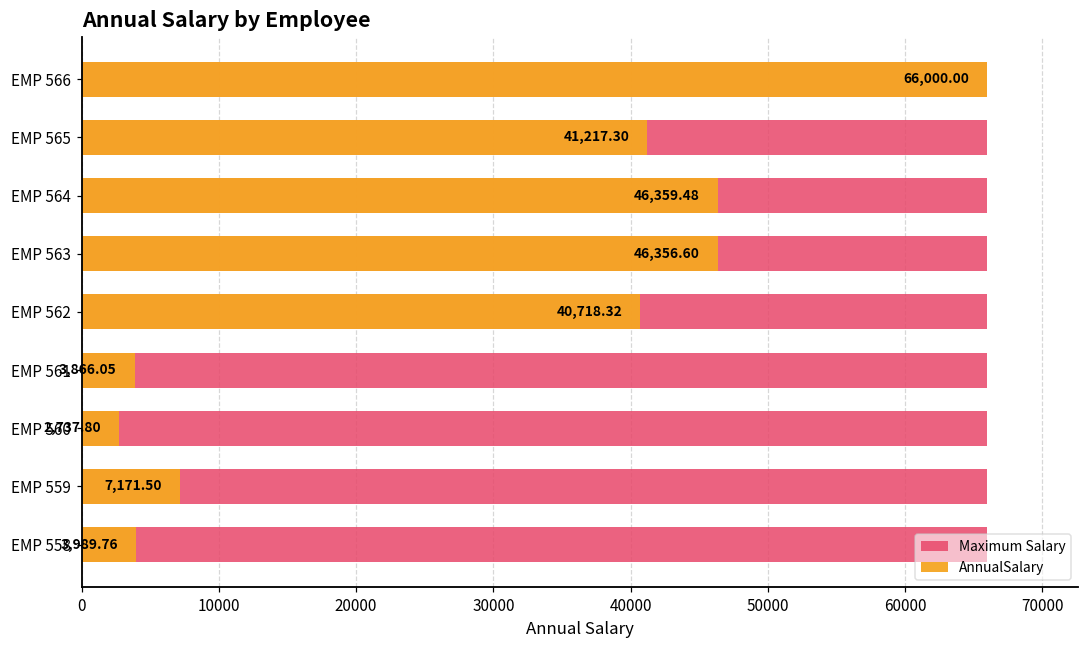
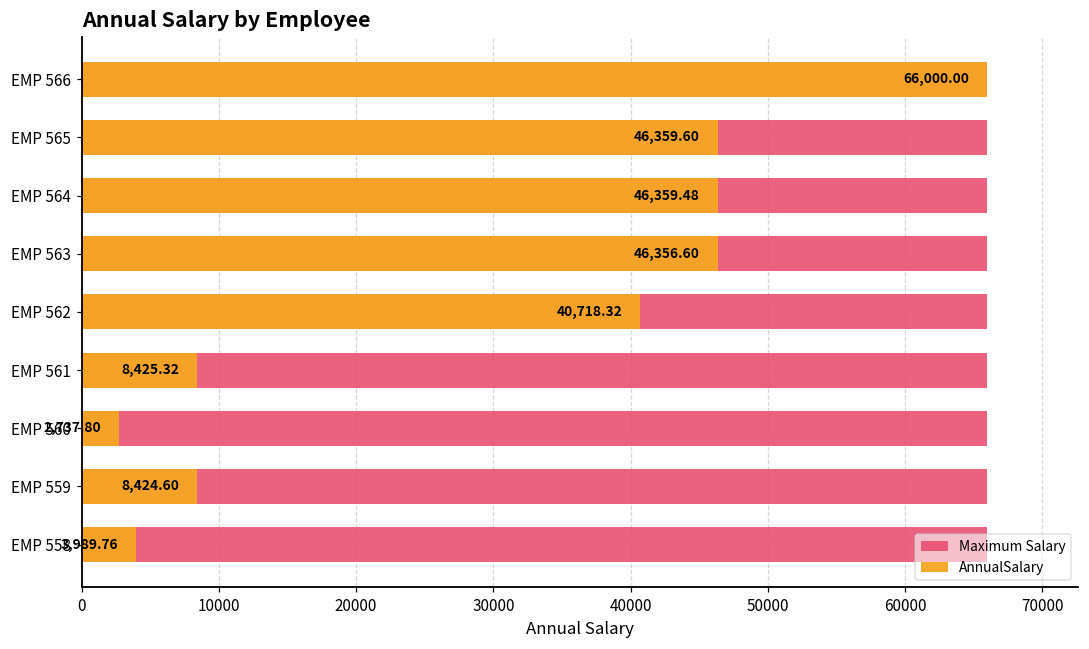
  {
    "Maximum Salary": {
      "EMP 566": "66,000.00"
    },
    "AnnualSalary": {
      "EMP 566": "66,000.00",
-     "EMP 565": "41,217.30",
-     "EMP 561": "3,866.05",
-     "EMP 559": "7,171.50"
+     "EMP 565": "46,359.60",
+     "EMP 561": "8,425.32",
+     "EMP 559": "8,424.60"
    }
  }
